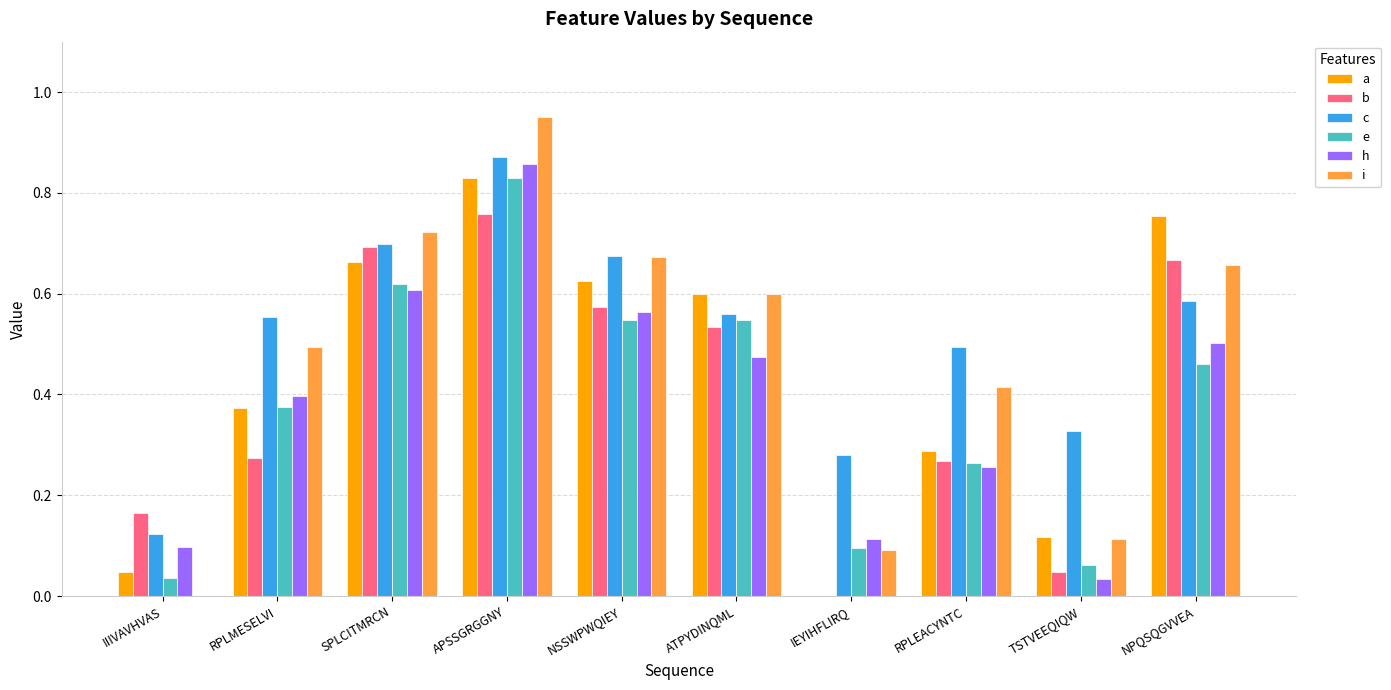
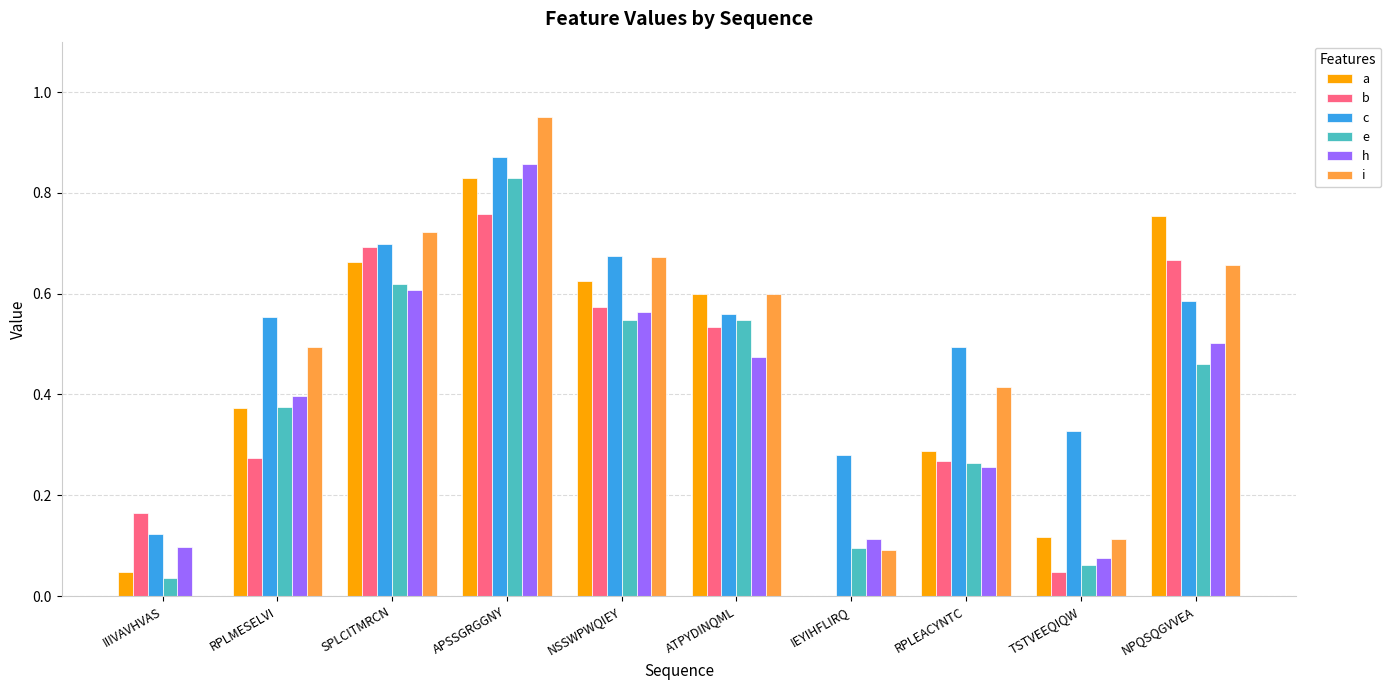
  {
    "a": {
      "IIIVAVHVAS": 0.05,
      "RPLMESELVI": 0.37,
      "SPLCITMRCN": 0.66,
      "APSSGRGGNY": 0.83,
      "NSSWPWQIEY": 0.62,
      "ATPYDINQML": 0.60,
      "IEYIHFLIRQ": 0.00,
      "RPLEACYNTC": 0.29,
      "TSTVEEQIQW": 0.12,
      "NPQSQGVVEA": 0.75
    },
    "b": {
      "IIIVAVHVAS": 0.16,
      "RPLMESELVI": 0.27,
      "SPLCITMRCN": 0.69,
      "APSSGRGGNY": 0.76,
      "NSSWPWQIEY": 0.57,
      "ATPYDINQML": 0.53,
      "IEYIHFLIRQ": 0.00,
      "RPLEACYNTC": 0.27,
      "TSTVEEQIQW": 0.05,
      "NPQSQGVVEA": 0.67
    },
    "h": {
      "IIIVAVHVAS": 0.10,
      "RPLMESELVI": 0.40,
      "SPLCITMRCN": 0.61,
      "APSSGRGGNY": 0.86,
      "NSSWPWQIEY": 0.56,
      "ATPYDINQML": 0.47,
      "IEYIHFLIRQ": 0.11,
      "RPLEACYNTC": 0.26,
-     "TSTVEEQIQW": 0.03,
+     "TSTVEEQIQW": 0.08,
      "NPQSQGVVEA": 0.50
    },
    "i": {
      "IIIVAVHVAS": 0.00,
      "RPLMESELVI": 0.49,
      "SPLCITMRCN": 0.72,
      "APSSGRGGNY": 0.95,
      "NSSWPWQIEY": 0.67,
      "ATPYDINQML": 0.60,
      "IEYIHFLIRQ": 0.09,
      "RPLEACYNTC": 0.41,
      "TSTVEEQIQW": 0.11,
      "NPQSQGVVEA": 0.66
    }
  }
